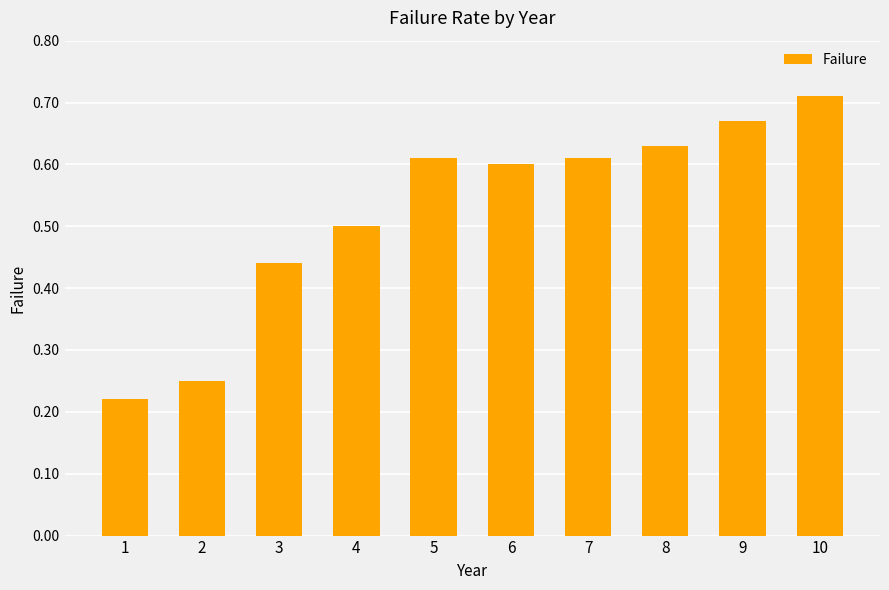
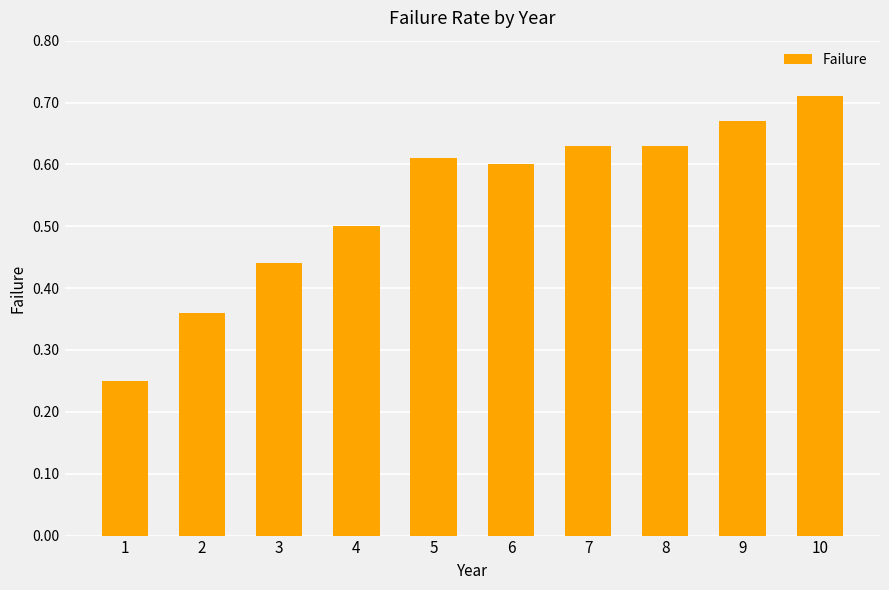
  {
-   "1": 0.22,
-   "2": 0.25,
+   "1": 0.25,
+   "2": 0.36,
    "3": 0.44,
    "4": 0.50,
    "5": 0.61,
    "6": 0.60,
-   "7": 0.61,
+   "7": 0.63,
    "8": 0.63,
    "9": 0.67,
    "10": 0.71
  }
